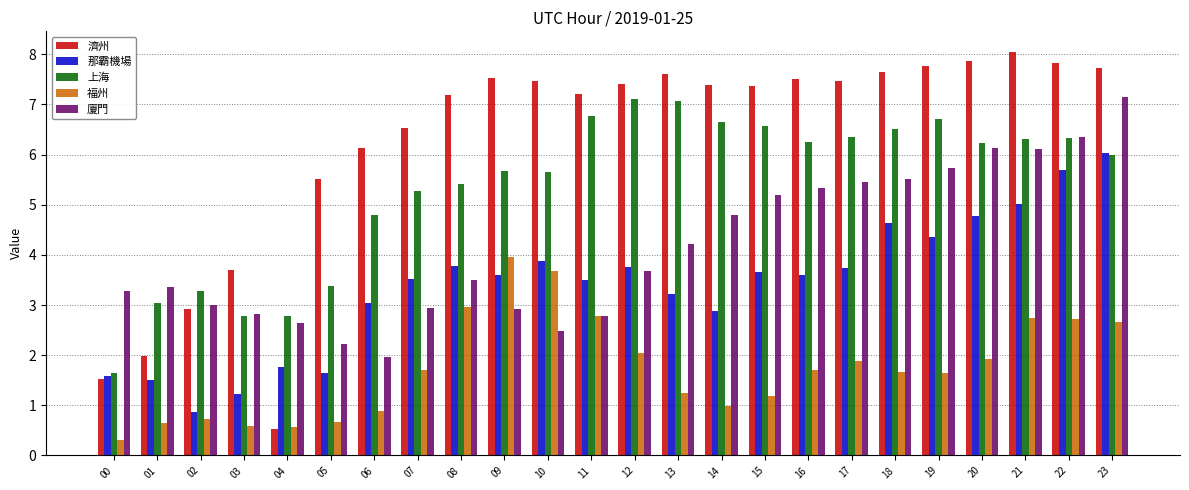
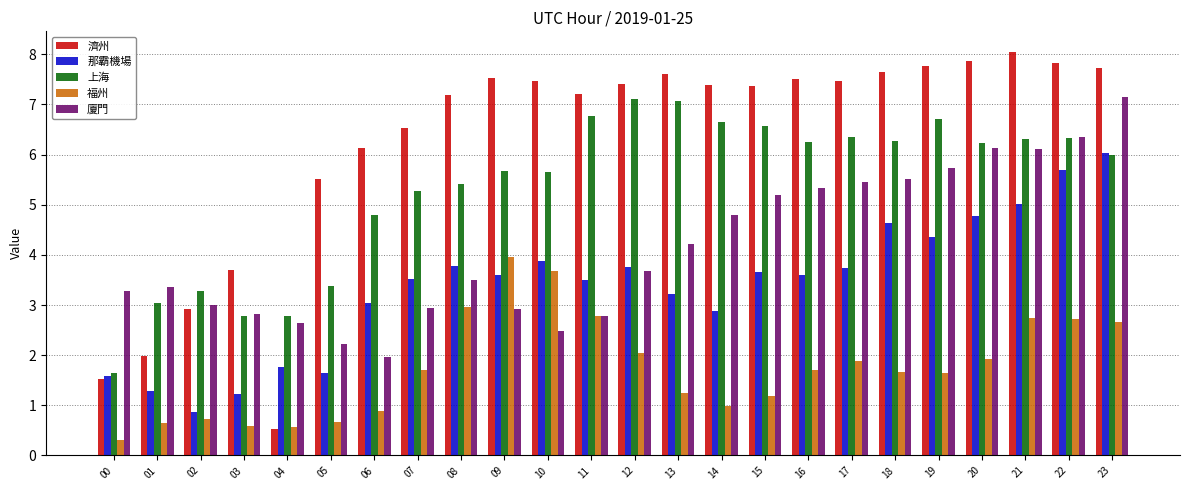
  {
    "濟州": {
      "00": 1.5,
      "01": 2.0,
      "02": 2.9,
      "03": 3.7,
      "04": 0.5,
      "05": 5.5,
      "06": 6.1,
      "07": 6.5,
      "08": 7.2,
      "09": 7.5,
      "10": 7.5,
      "11": 7.2,
      "12": 7.4,
      "13": 7.6,
      "14": 7.4,
      "15": 7.4,
      "16": 7.5,
      "17": 7.5,
      "18": 7.6,
      "19": 7.8,
      "20": 7.9,
      "21": 8.1,
      "22": 7.8,
      "23": 7.7
    },
    "那霸機場": {
      "00": 1.6,
-     "01": 1.5,
+     "01": 1.3,
      "02": 0.9,
      "03": 1.2,
      "04": 1.8,
      "05": 1.6,
      "06": 3.0,
      "07": 3.5,
      "08": 3.8,
      "09": 3.6,
      "10": 3.9,
      "11": 3.5,
      "12": 3.8,
      "13": 3.2,
      "14": 2.9,
      "15": 3.6,
      "16": 3.6,
      "17": 3.7,
      "18": 4.6,
      "19": 4.4,
      "20": 4.8,
      "21": 5.0,
      "22": 5.7,
      "23": 6.0
    },
    "上海": {
      "00": 1.6,
      "01": 3.0,
      "02": 3.3,
      "03": 2.8,
      "04": 2.8,
      "05": 3.4,
      "06": 4.8,
      "07": 5.3,
      "08": 5.4,
      "09": 5.7,
      "10": 5.7,
      "11": 6.8,
      "12": 7.1,
      "13": 7.1,
      "14": 6.7,
      "15": 6.6,
      "16": 6.2,
      "17": 6.3,
-     "18": 6.5,
+     "18": 6.3,
      "19": 6.7,
      "20": 6.2,
      "21": 6.3,
      "22": 6.3,
      "23": 6.0
    },
    "福州": {
      "00": 0.3,
      "01": 0.6,
      "02": 0.7,
      "03": 0.6,
      "04": 0.6,
      "05": 0.7,
      "06": 0.9,
      "07": 1.7,
      "08": 3.0,
      "09": 4.0,
      "10": 3.7,
      "11": 2.8,
      "12": 2.0,
      "13": 1.2,
      "14": 1.0,
      "15": 1.2,
      "16": 1.7,
      "17": 1.9,
      "18": 1.7,
      "19": 1.6,
      "20": 1.9,
      "21": 2.7,
      "22": 2.7,
      "23": 2.7
    },
    "廈門": {
      "00": 3.3,
      "01": 3.4,
      "02": 3.0,
      "03": 2.8,
      "04": 2.6,
      "05": 2.2,
      "06": 2.0,
      "07": 2.9,
      "08": 3.5,
      "09": 2.9,
      "10": 2.5,
      "11": 2.8,
      "12": 3.7,
      "13": 4.2,
      "14": 4.8,
      "15": 5.2,
      "16": 5.3,
      "17": 5.4,
      "18": 5.5,
      "19": 5.7,
      "20": 6.1,
      "21": 6.1,
      "22": 6.4,
      "23": 7.1
    }
  }
